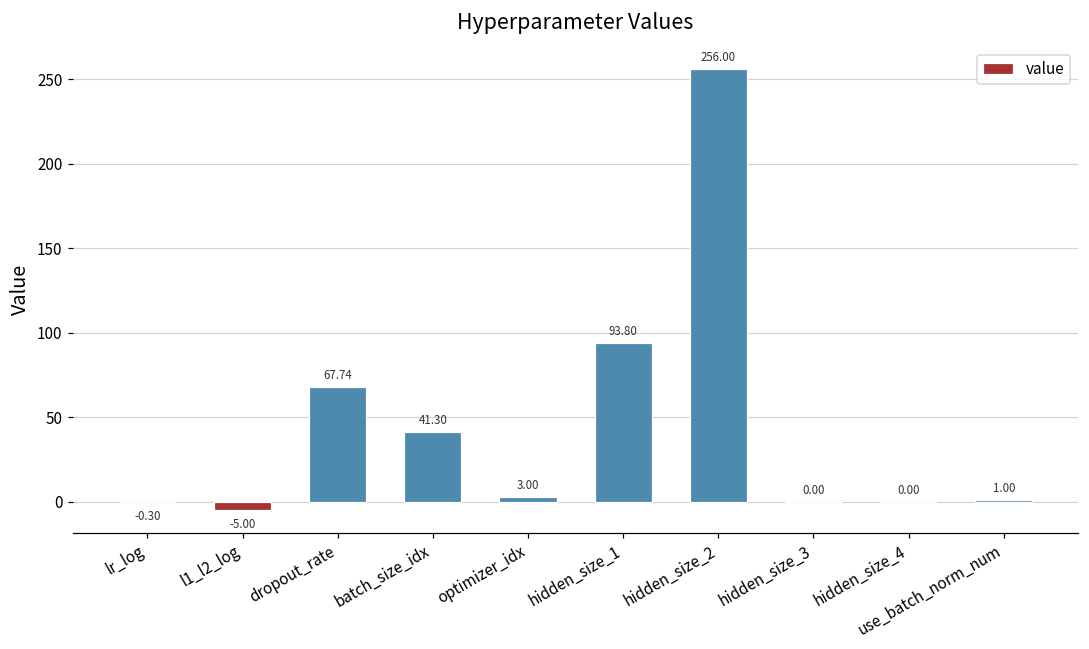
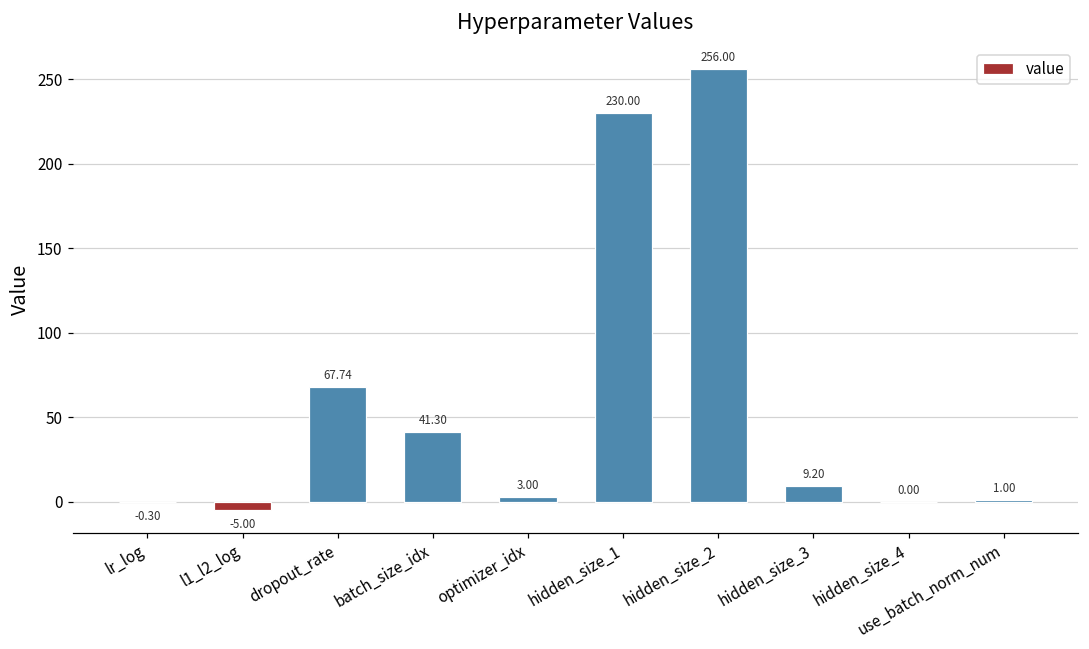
  {
    "lr_log": -0.30,
    "l1_l2_log": -5.00,
    "dropout_rate": 67.74,
    "batch_size_idx": 41.30,
    "optimizer_idx": 3.00,
-   "hidden_size_1": 93.80,
+   "hidden_size_1": 230.00,
    "hidden_size_2": 256.00,
-   "hidden_size_3": 0.00,
+   "hidden_size_3": 9.20,
    "hidden_size_4": 0.00,
    "use_batch_norm_num": 1.00
  }
